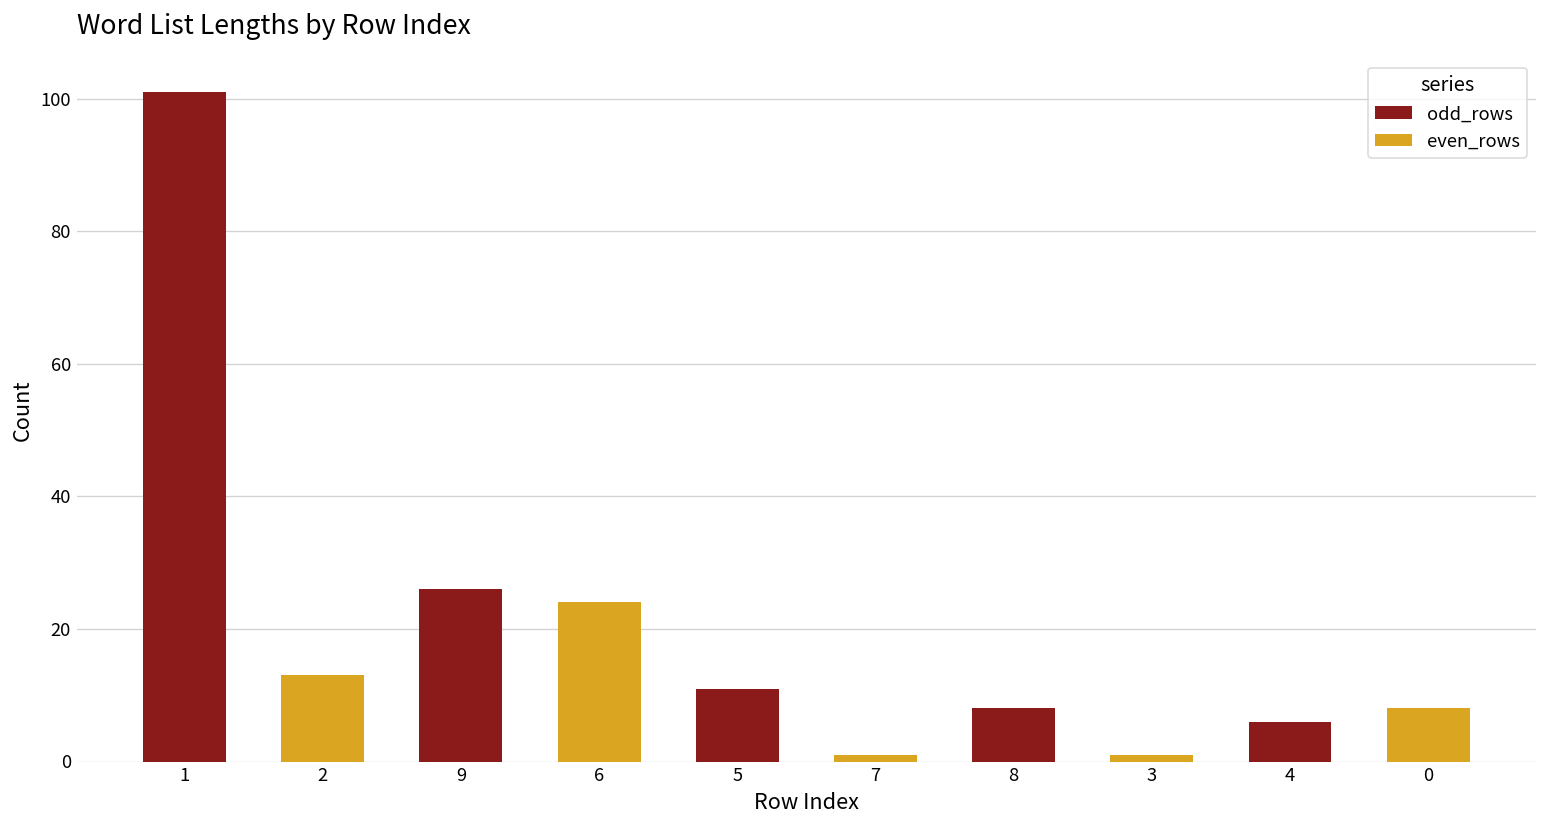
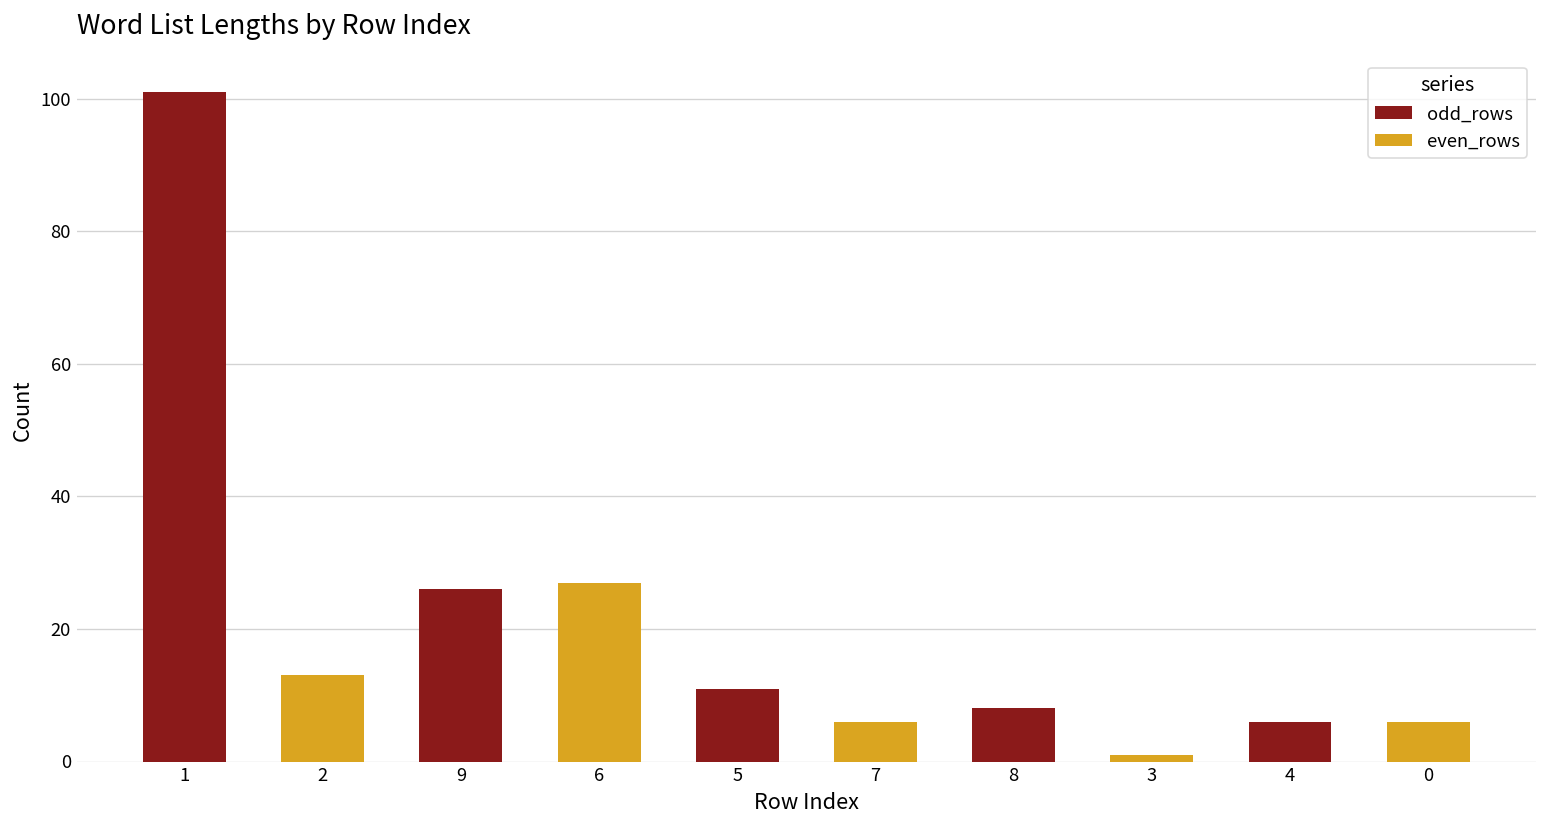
  {
    "odd_rows": {
      "1": 101,
      "9": 26,
      "5": 11,
      "8": 8,
      "4": 6
    },
    "even_rows": {
      "2": 13,
-     "6": 24,
-     "7": 1,
+     "6": 27,
+     "7": 6,
      "3": 1,
-     "0": 8
+     "0": 6
    }
  }
